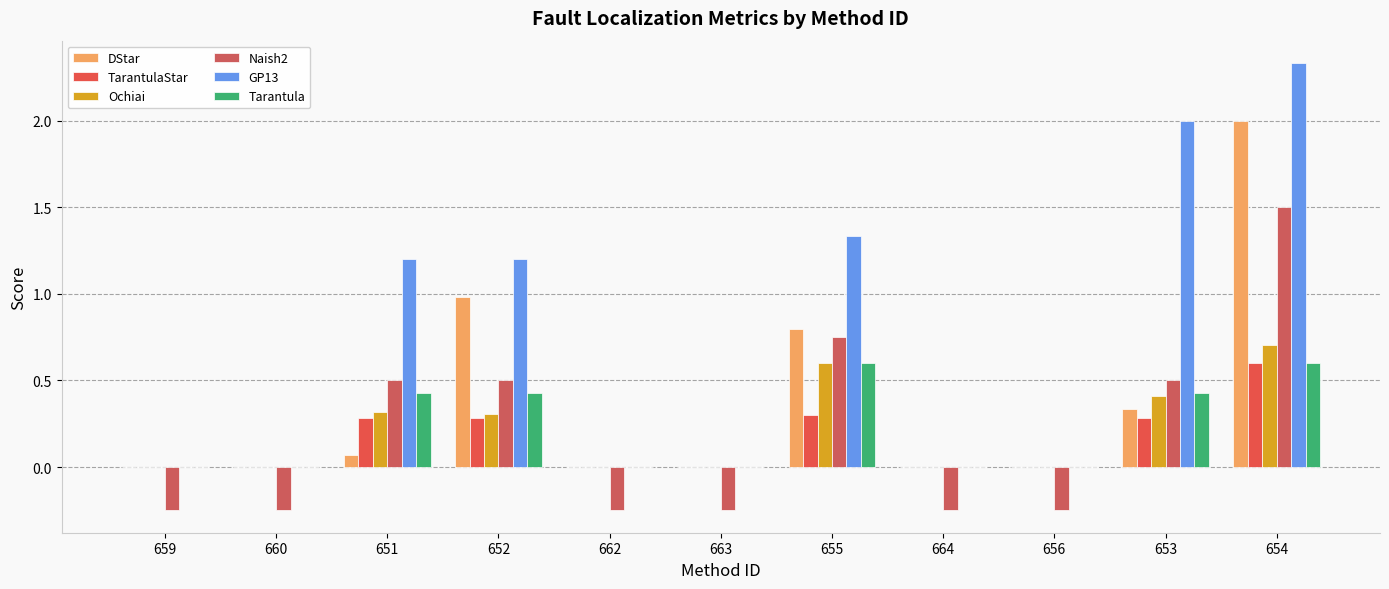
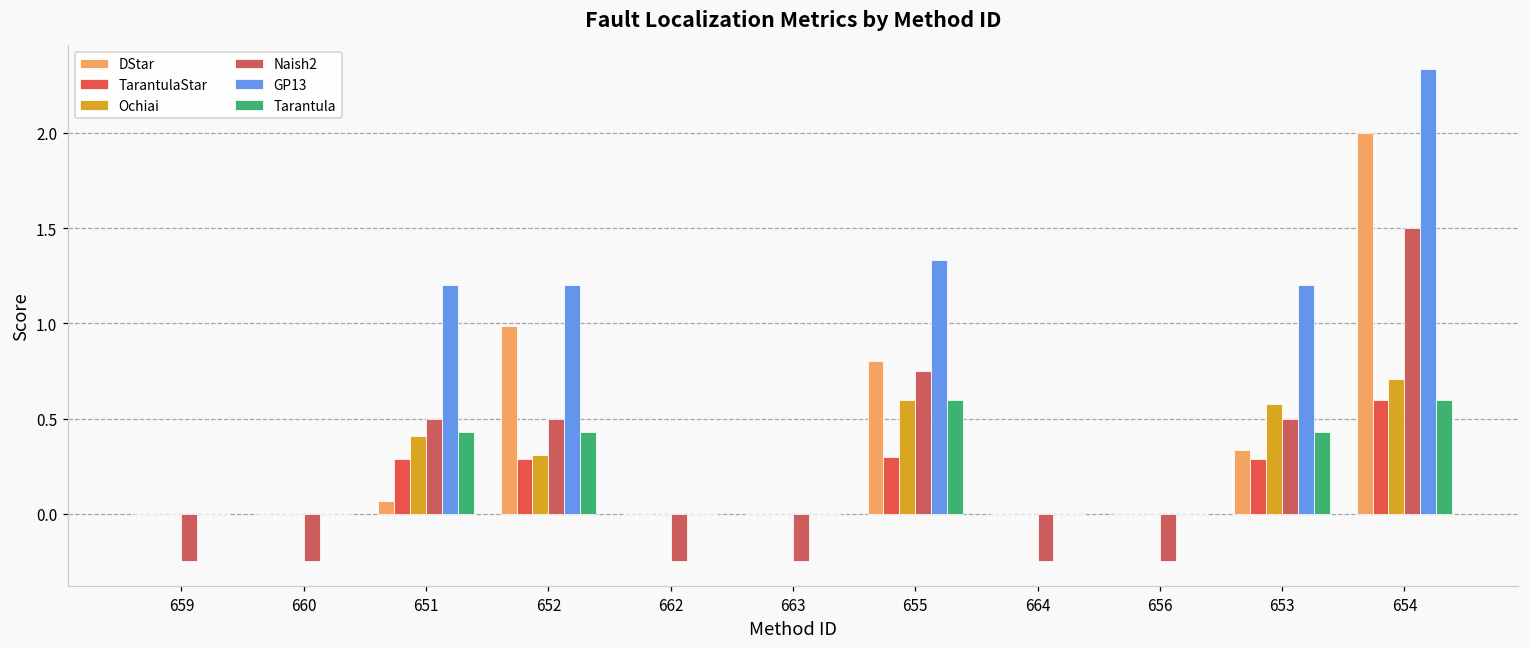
  {
    "DStar": {
      "659": 0.00,
      "660": 0.00,
      "651": 0.07,
      "652": 0.99,
      "662": 0.00,
      "663": 0.00,
      "655": 0.80,
      "664": 0.00,
      "656": 0.00,
      "653": 0.33,
      "654": 2.00
    },
    "Ochiai": {
      "659": 0.00,
      "660": 0.00,
-     "651": 0.32,
+     "651": 0.41,
      "652": 0.31,
      "662": 0.00,
      "663": 0.00,
      "655": 0.60,
      "664": 0.00,
      "656": 0.00,
-     "653": 0.41,
+     "653": 0.58,
      "654": 0.71
    },
    "GP13": {
      "659": 0.0,
      "660": 0.0,
      "651": 1.2,
      "652": 1.2,
      "662": 0.0,
      "663": 0.0,
      "655": 1.33,
      "664": 0.0,
      "656": 0.0,
-     "653": 2.0,
+     "653": 1.2,
      "654": 2.33
    },
    "Tarantula": {
      "659": 0.00,
      "660": 0.00,
      "651": 0.43,
      "652": 0.43,
      "662": 0.00,
      "663": 0.00,
      "655": 0.60,
      "664": 0.00,
      "656": 0.00,
      "653": 0.43,
      "654": 0.60
    }
  }
